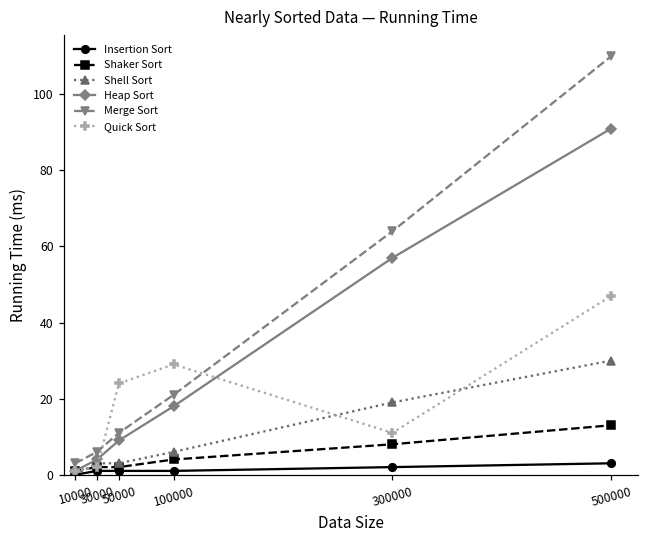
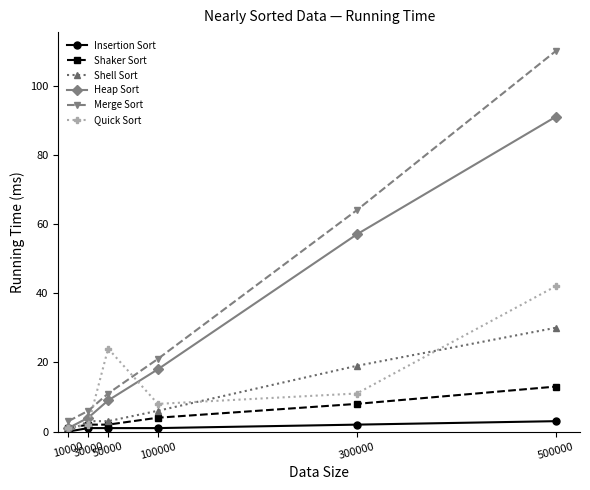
  {
    "Quick Sort": {
      "50000": 24,
-     "100000": 29,
+     "100000": 8,
      "300000": 11,
-     "500000": 47
+     "500000": 42
    }
  }
